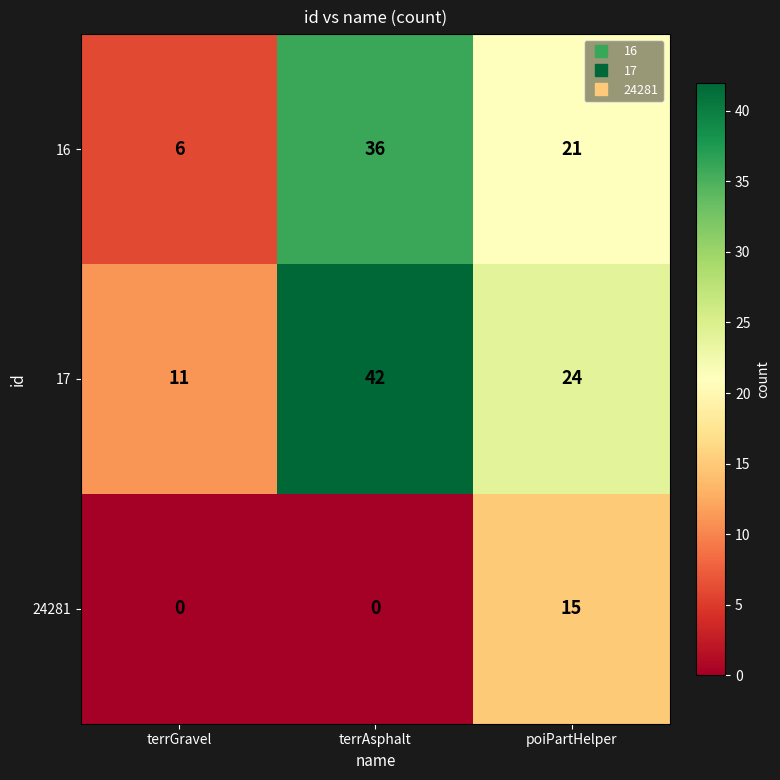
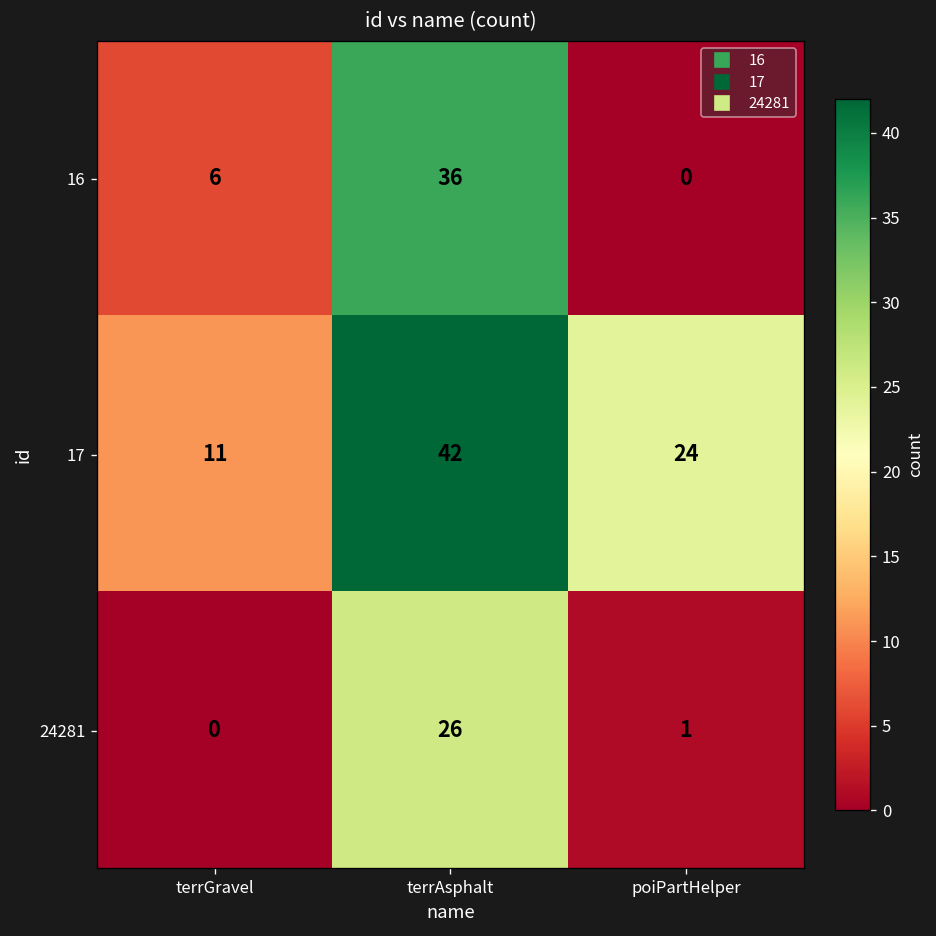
  {
    "16": {
      "terrGravel": 6,
      "terrAsphalt": 36,
-     "poiPartHelper": 21
+     "poiPartHelper": 0
    },
    "17": {
      "terrGravel": 11,
      "terrAsphalt": 42,
      "poiPartHelper": 24
    },
    "24281": {
      "terrGravel": 0,
-     "terrAsphalt": 0,
-     "poiPartHelper": 15
+     "terrAsphalt": 26,
+     "poiPartHelper": 1
    }
  }
